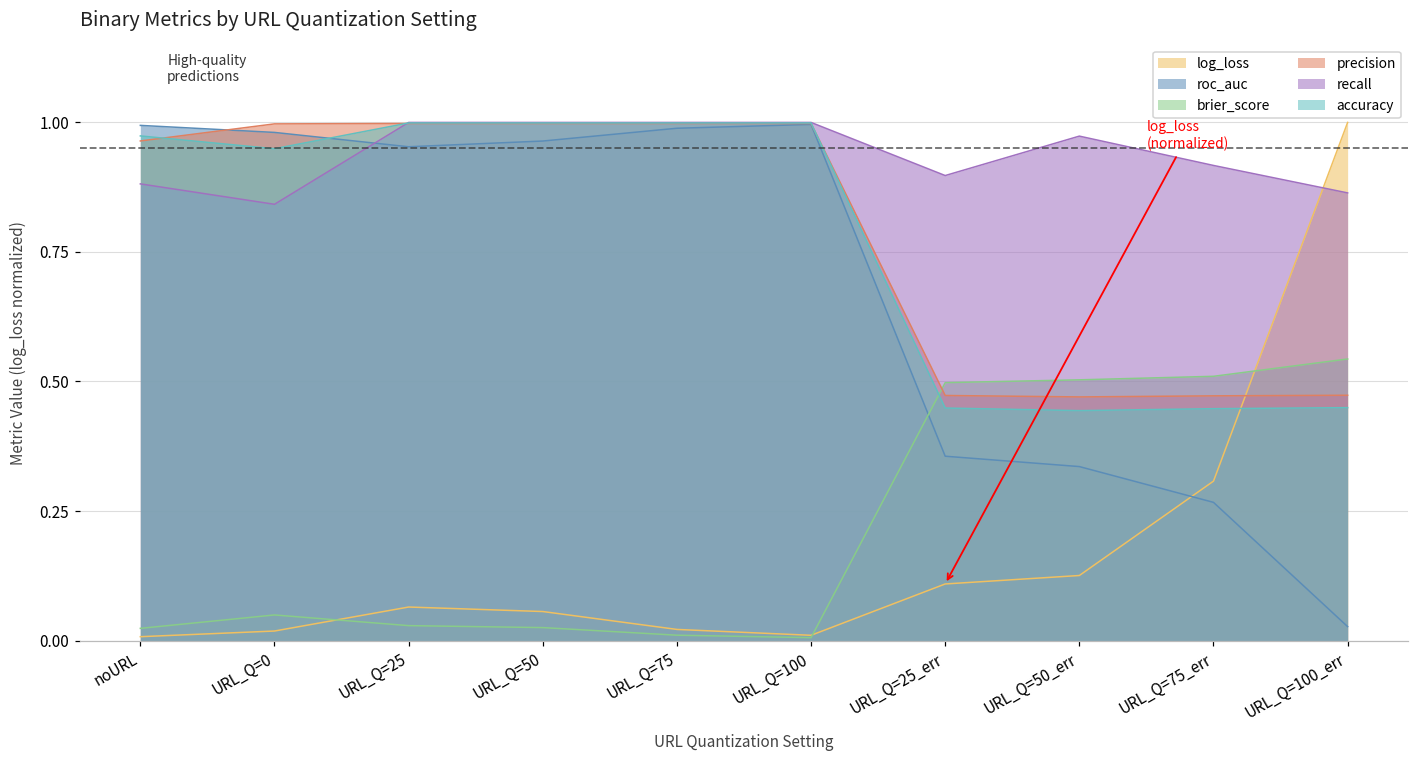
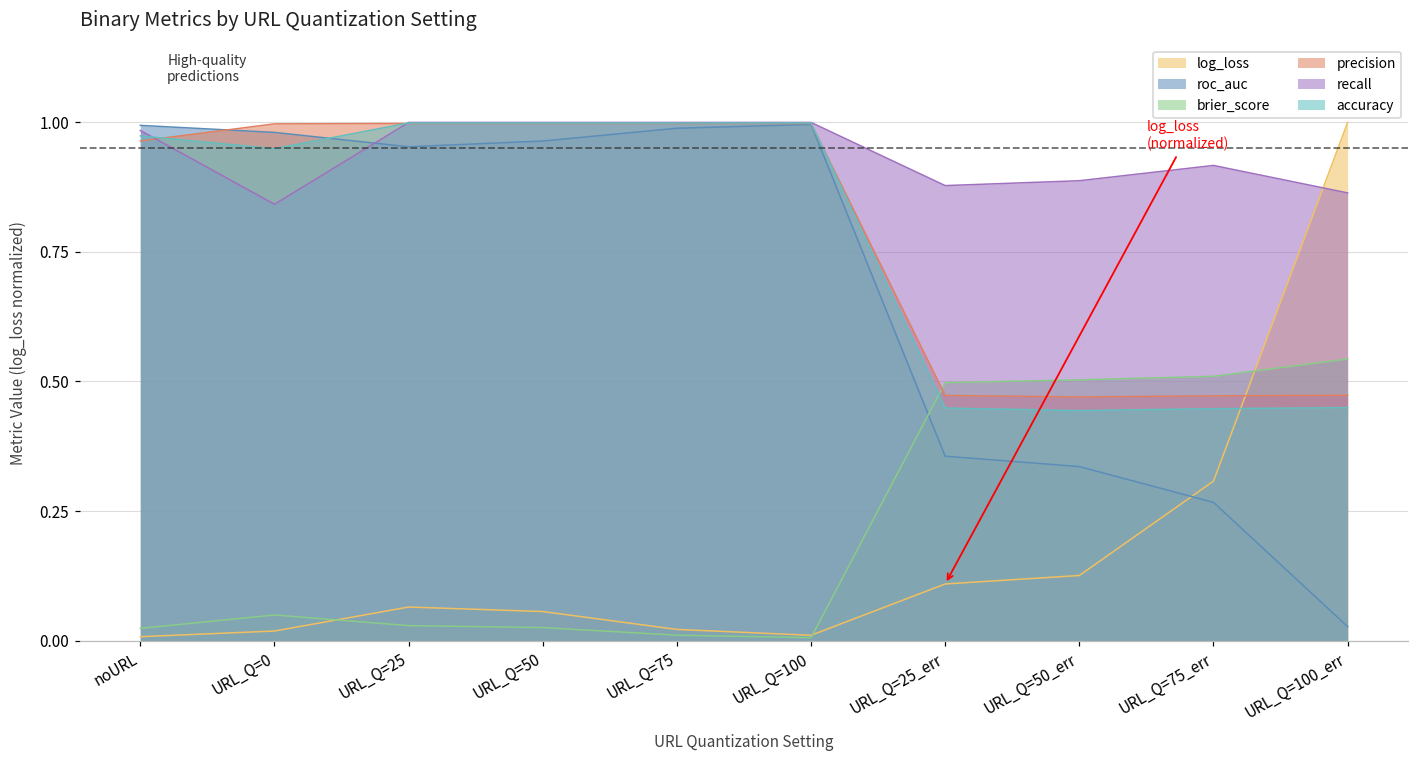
  {
    "recall": {
-     "noURL": 0.88,
+     "noURL": 0.98,
      "URL_Q=0": 0.84,
-     "URL_Q=25_err": 0.90,
-     "URL_Q=50_err": 0.97,
+     "URL_Q=25_err": 0.88,
+     "URL_Q=50_err": 0.89,
      "URL_Q=75_err": 0.92,
      "URL_Q=100_err": 0.86
    }
  }
